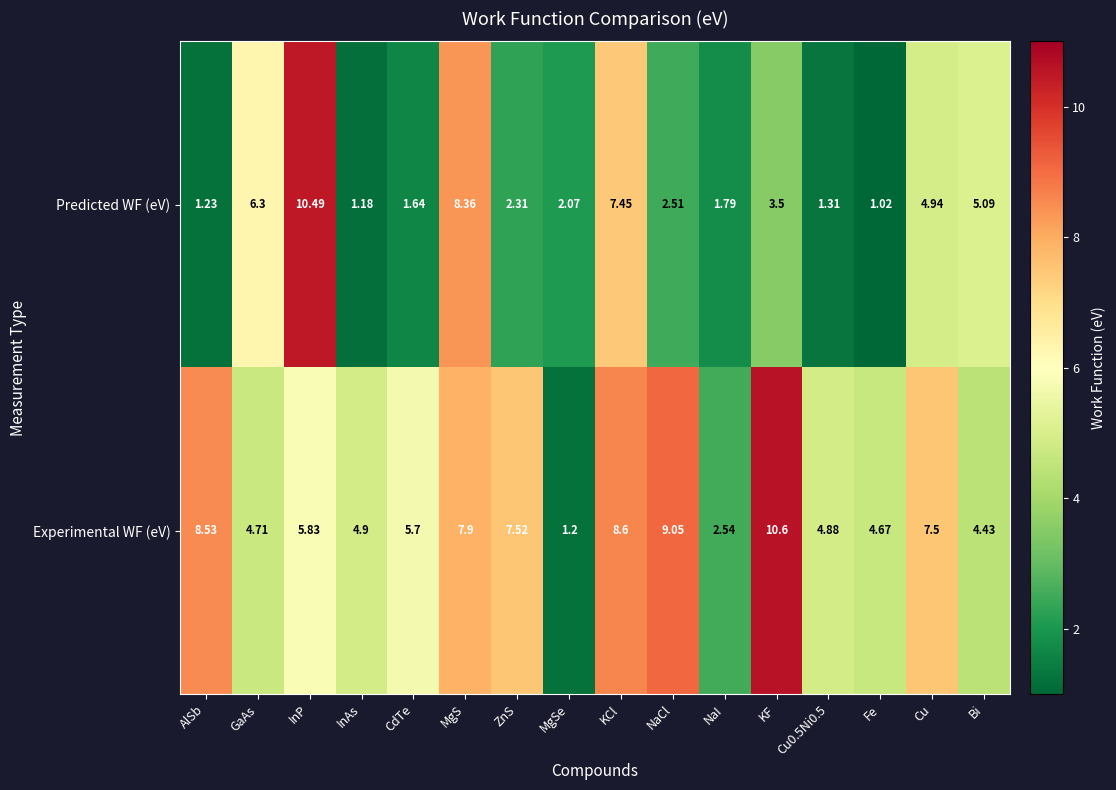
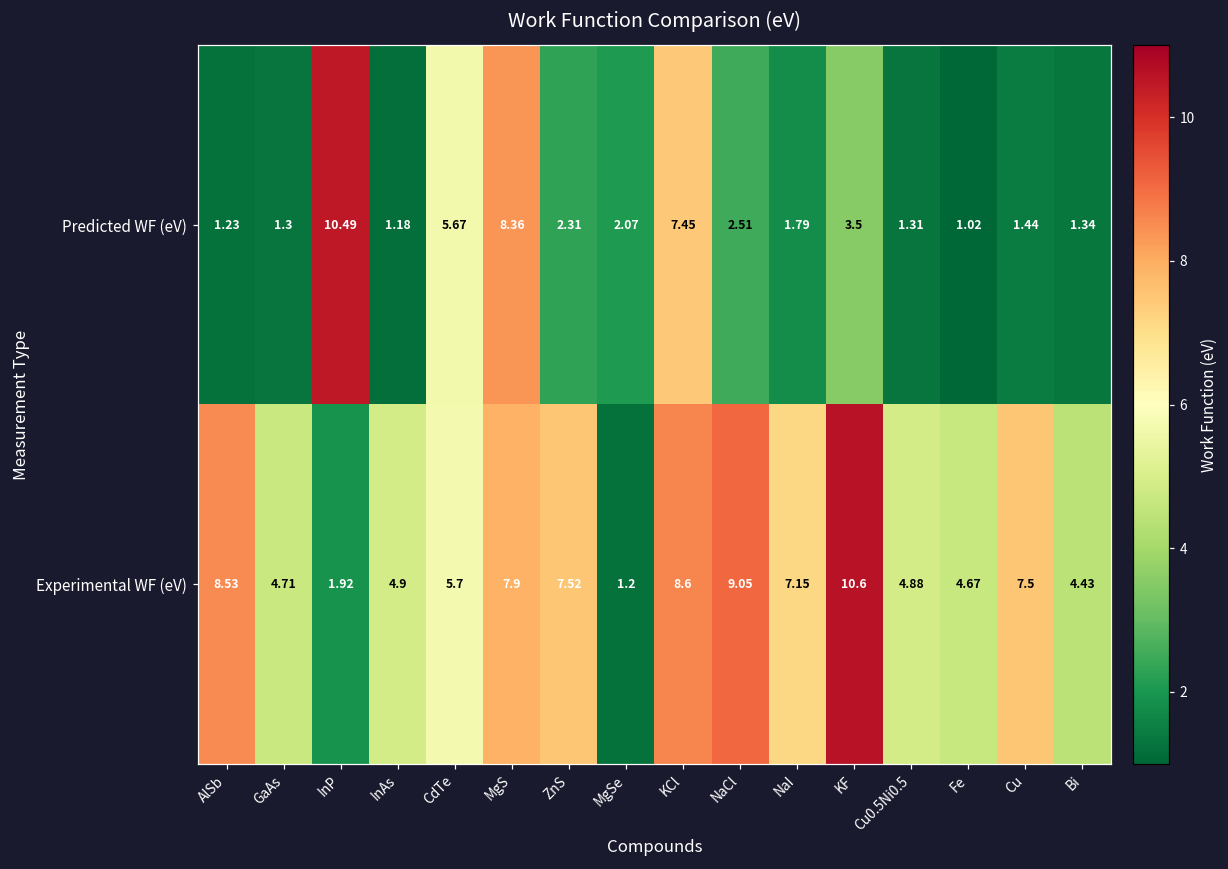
  {
    "Predicted WF (eV)": {
      "AlSb": 1.23,
-     "GaAs": 6.3,
+     "GaAs": 1.3,
      "InP": 10.49,
      "InAs": 1.18,
-     "CdTe": 1.64,
+     "CdTe": 5.67,
      "MgS": 8.36,
      "ZnS": 2.31,
      "MgSe": 2.07,
      "KCl": 7.45,
      "NaCl": 2.51,
      "NaI": 1.79,
      "KF": 3.5,
      "Cu0.5Ni0.5": 1.31,
      "Fe": 1.02,
-     "Cu": 4.94,
-     "Bi": 5.09
+     "Cu": 1.44,
+     "Bi": 1.34
    },
    "Experimental WF (eV)": {
      "AlSb": 8.53,
      "GaAs": 4.71,
-     "InP": 5.83,
+     "InP": 1.92,
      "InAs": 4.9,
      "CdTe": 5.7,
      "MgS": 7.9,
      "ZnS": 7.52,
      "MgSe": 1.2,
      "KCl": 8.6,
      "NaCl": 9.05,
-     "NaI": 2.54,
+     "NaI": 7.15,
      "KF": 10.6,
      "Cu0.5Ni0.5": 4.88,
      "Fe": 4.67,
      "Cu": 7.5,
      "Bi": 4.43
    }
  }
